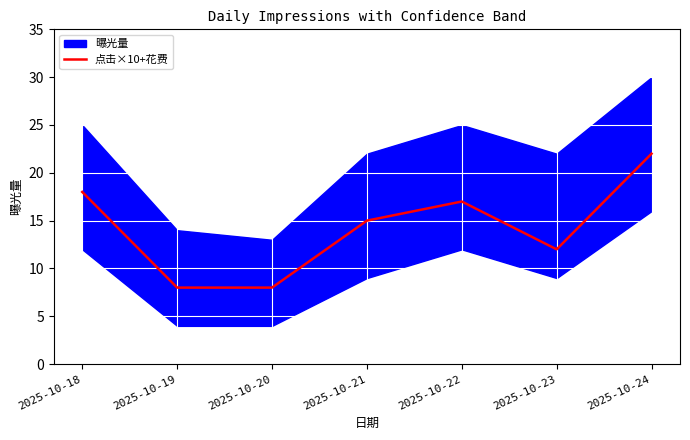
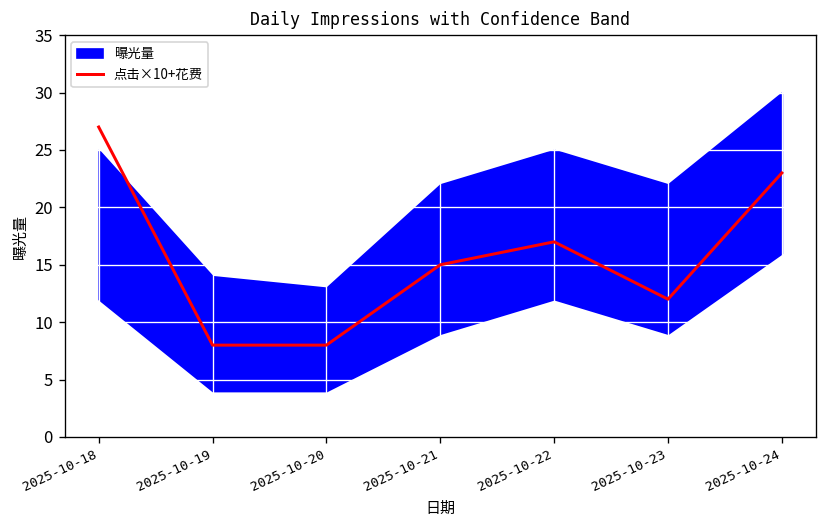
  {
    "点击×10+花费": {
-     "2025-10-18": 18,
+     "2025-10-18": 27,
      "2025-10-19": 8,
      "2025-10-20": 8,
      "2025-10-21": 15,
      "2025-10-22": 17,
      "2025-10-23": 12,
-     "2025-10-24": 22
+     "2025-10-24": 23
    }
  }
